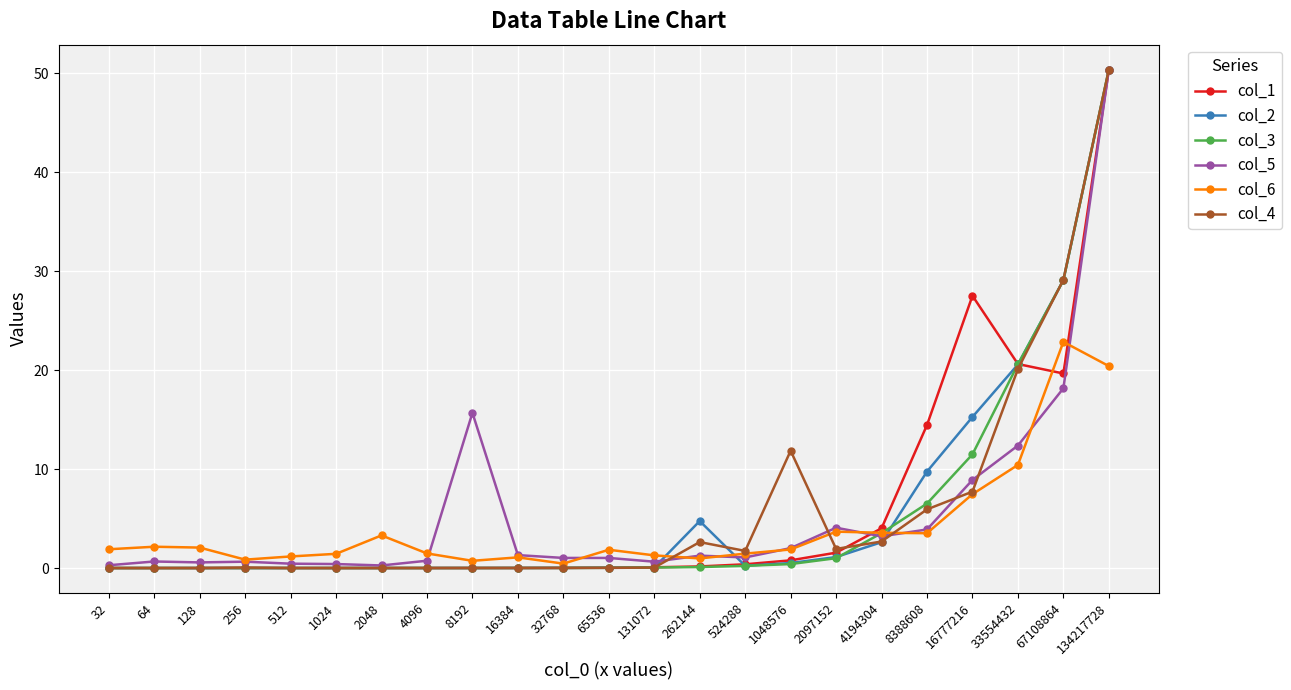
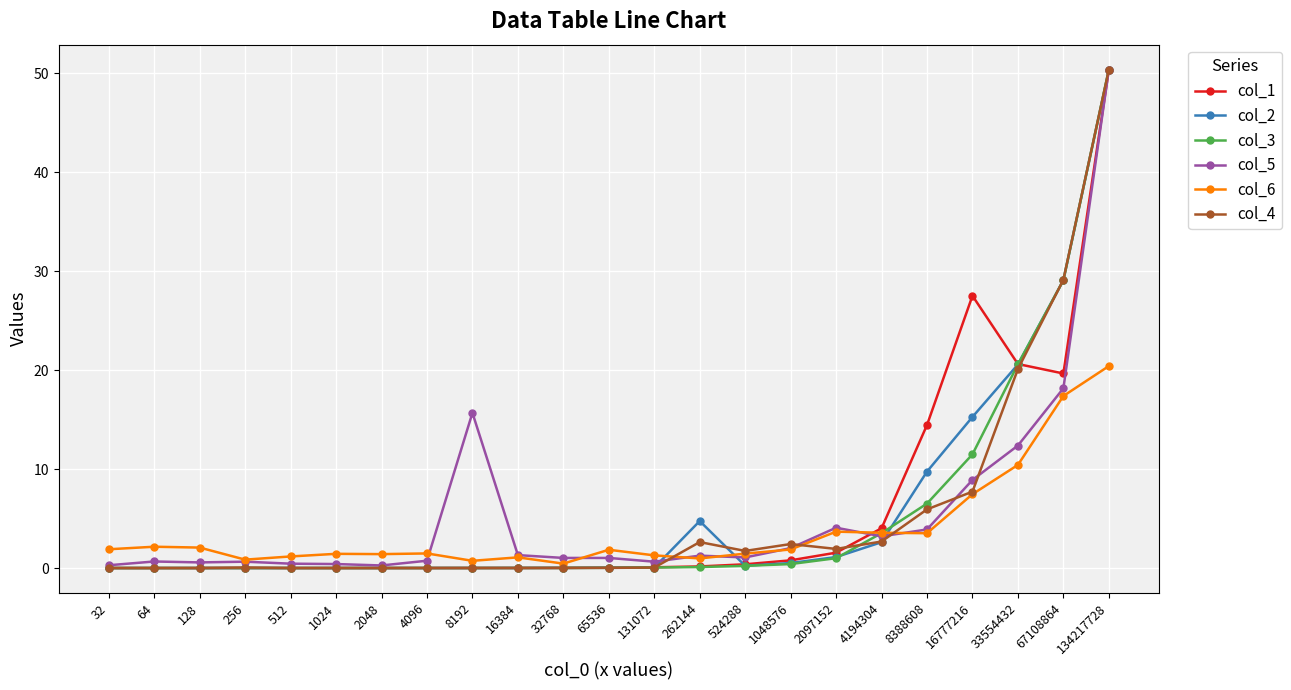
  {
    "col_1": {
      "1048576": 1,
      "2097152": 2,
      "4194304": 4,
      "8388608": 14,
      "16777216": 28,
      "67108864": 20
    },
    "col_2": {
      "262144": 5,
      "8388608": 10,
      "16777216": 15
    },
    "col_3": {
      "8388608": 7,
      "16777216": 11
    },
    "col_5": {
      "32": 0,
      "64": 1,
      "128": 1,
      "512": 0,
      "1024": 0,
      "4096": 1,
      "8192": 16,
      "32768": 1,
      "65536": 1,
      "131072": 1,
      "262144": 1,
      "524288": 1,
      "2097152": 4,
      "4194304": 3,
      "8388608": 4,
      "16777216": 9,
      "33554432": 12,
      "67108864": 18
    },
    "col_6": {
      "32": 2,
      "64": 2,
      "128": 2,
      "512": 1,
      "1024": 1,
-     "2048": 3,
+     "2048": 1,
      "4096": 1,
      "8192": 1,
      "32768": 0,
      "65536": 2,
      "131072": 1,
      "262144": 1,
      "524288": 1,
      "2097152": 4,
      "8388608": 4,
      "16777216": 7,
      "33554432": 10,
-     "67108864": 23,
+     "67108864": 17,
      "134217728": 20
    },
    "col_4": {
      "262144": 3,
      "524288": 2,
-     "1048576": 12,
+     "1048576": 2,
      "2097152": 2,
      "8388608": 6,
      "16777216": 8,
      "33554432": 20
    }
  }
